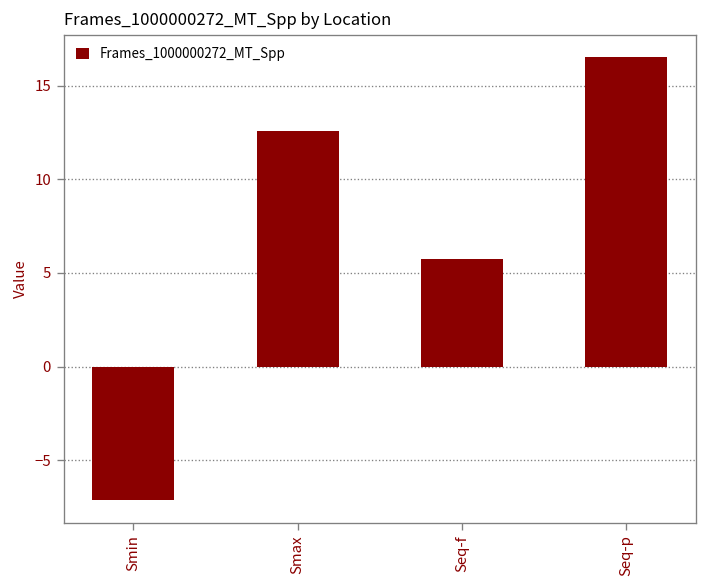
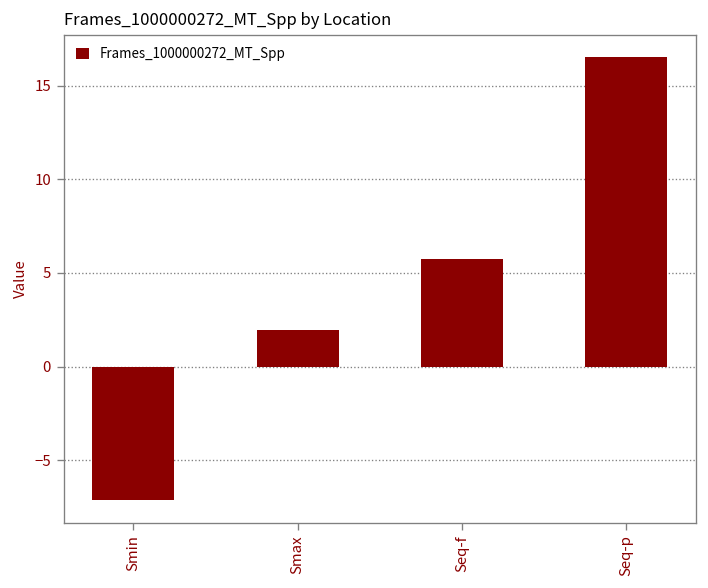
  {
    "Smin": -7.2,
-   "Smax": 12.6,
+   "Smax": 1.9,
    "Seq-f": 5.7,
    "Seq-p": 16.5
  }
